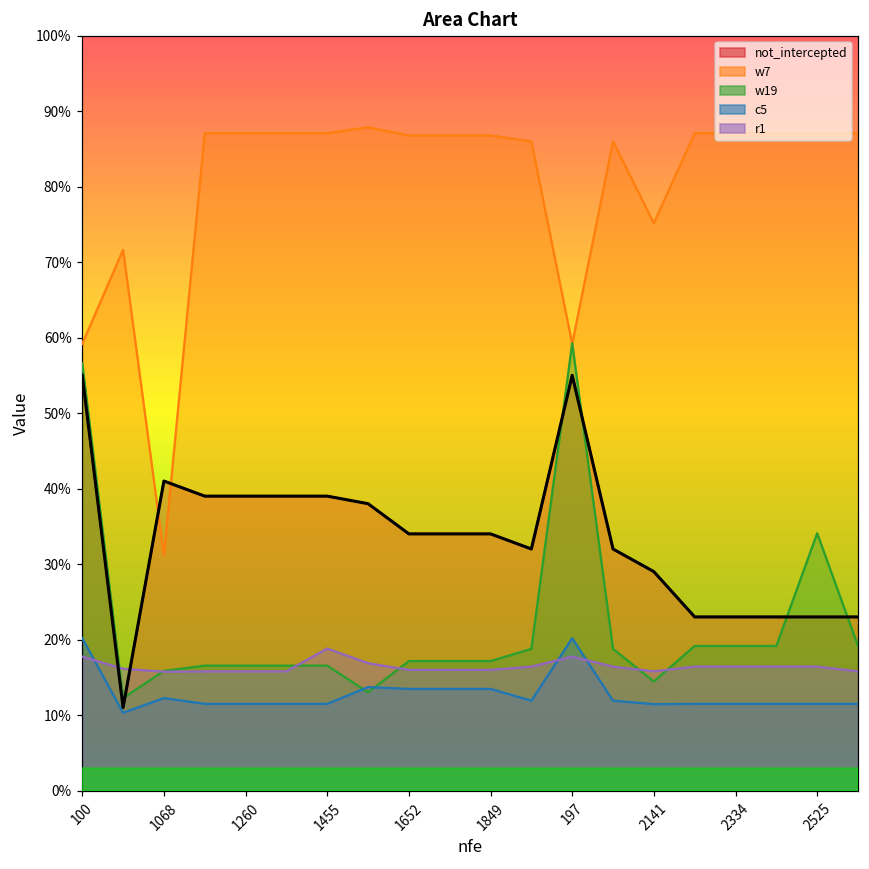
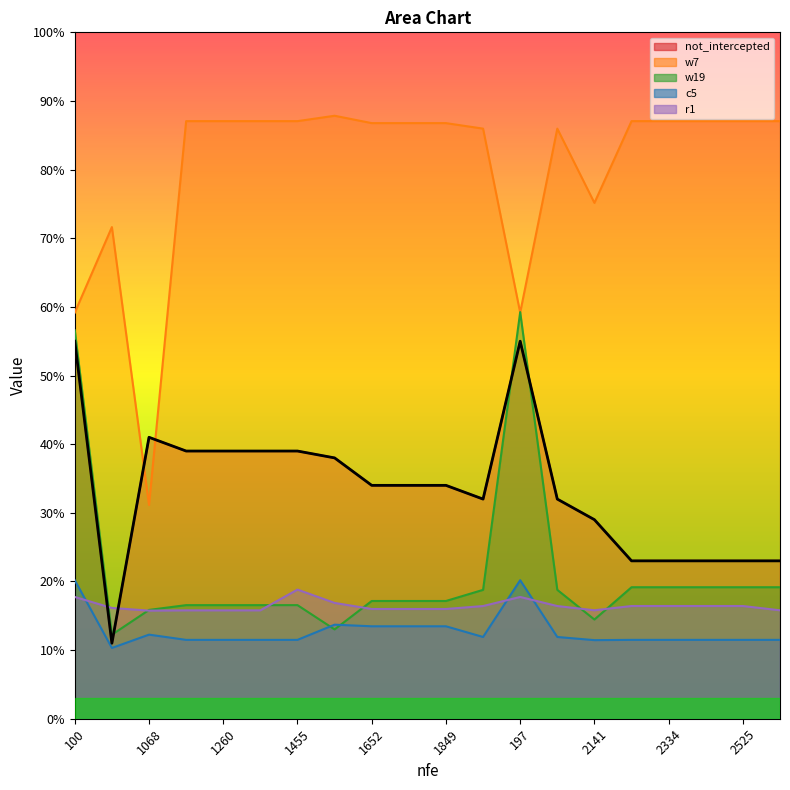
  {
    "w19": {
      "100": "57%",
      "1260": "17%",
      "1455": "17%",
      "1652": "17%",
      "1849": "17%",
      "2141": "14%",
      "2334": "19%",
-     "2525": "34%"
+     "2525": "19%"
    },
    "c5": {
      "100": "20%",
      "1068": "12%",
      "1260": "11%",
      "1455": "11%",
      "1652": "13%",
      "1849": "13%",
      "197": "20%",
      "2141": "11%",
      "2334": "11%",
      "2525": "11%"
    },
    "r1": {
      "100": "18%",
      "1260": "16%",
      "1455": "19%",
      "1652": "16%",
      "1849": "16%",
      "197": "18%",
      "2141": "16%",
      "2334": "16%",
      "2525": "16%"
    }
  }
